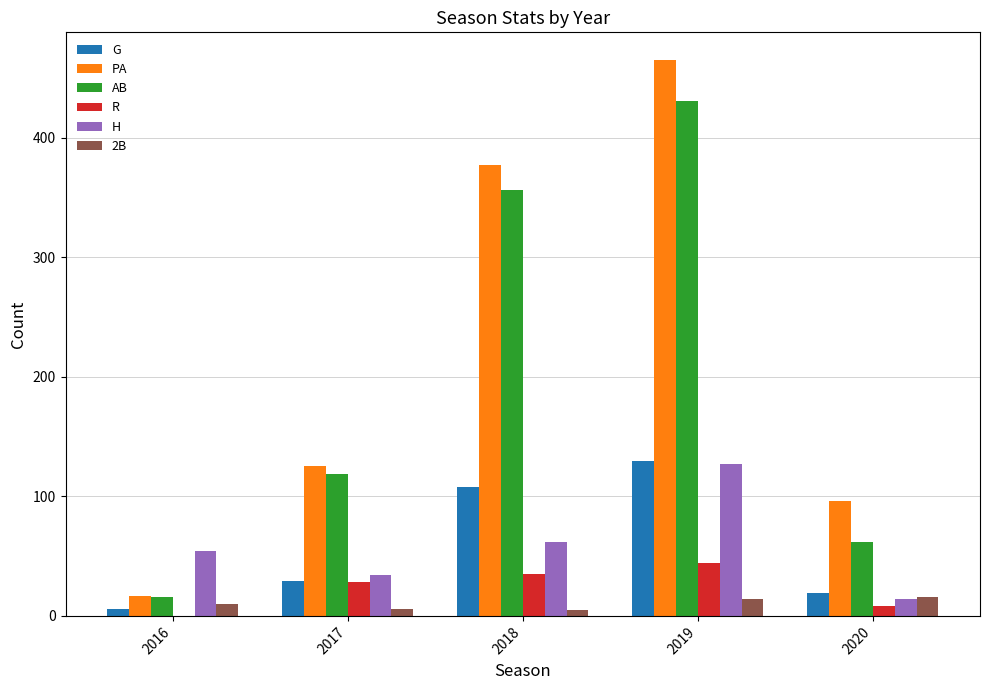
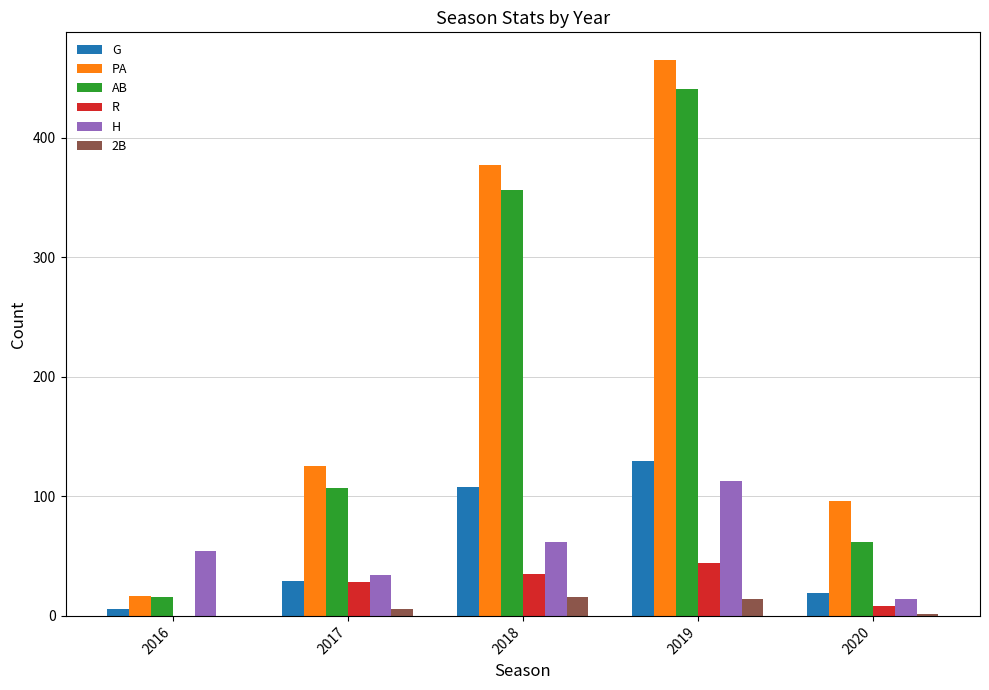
  {
    "G": {
      "2016": 6,
      "2017": 29,
      "2018": 108,
      "2019": 130,
      "2020": 19
    },
    "PA": {
      "2016": 17,
      "2017": 125,
      "2018": 377,
      "2019": 465,
      "2020": 96
    },
    "AB": {
      "2016": 16,
-     "2017": 119,
+     "2017": 107,
      "2018": 356,
-     "2019": 431,
+     "2019": 441,
      "2020": 62
    },
    "R": {
      "2016": 0,
      "2017": 28,
      "2018": 35,
      "2019": 44,
      "2020": 8
    },
    "H": {
      "2016": 54,
      "2017": 34,
      "2018": 62,
-     "2019": 127,
+     "2019": 113,
      "2020": 14
    },
    "2B": {
-     "2016": 10,
+     "2016": 0,
      "2017": 6,
-     "2018": 5,
+     "2018": 16,
      "2019": 14,
-     "2020": 16
+     "2020": 2
    }
  }
